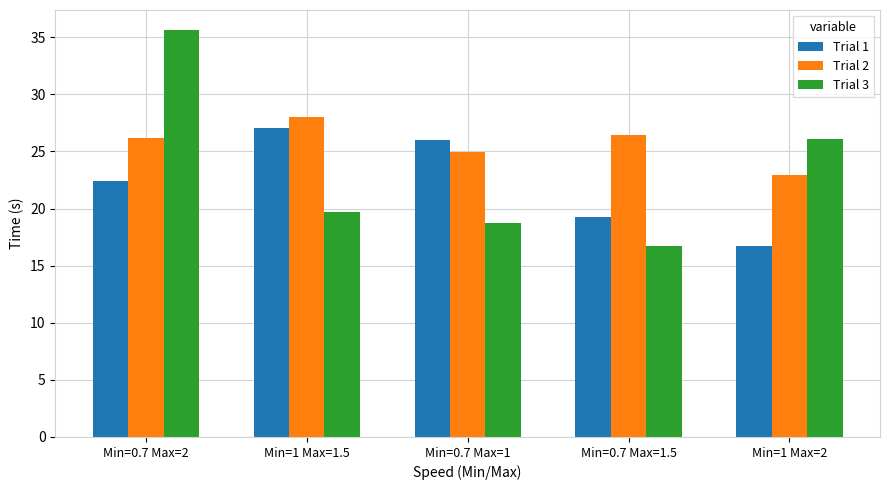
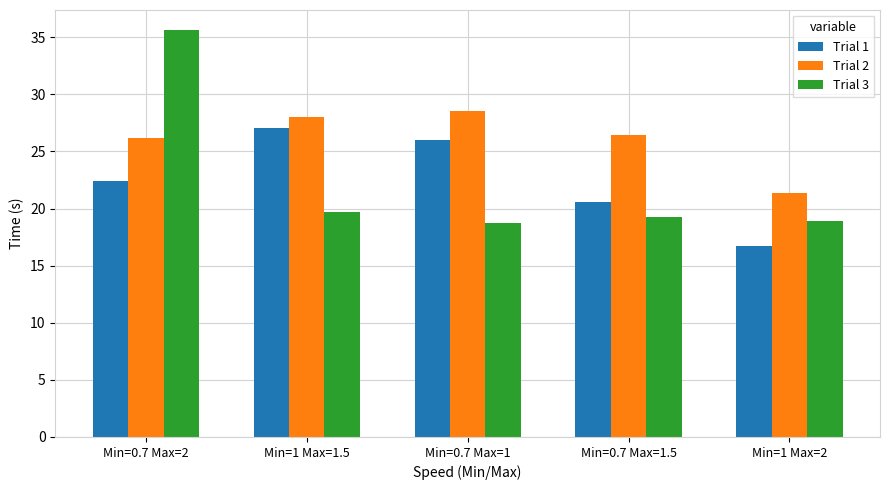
  {
    "Trial 1": {
      "Min=0.7 Max=2": 22.4,
      "Min=1 Max=1.5": 27.1,
      "Min=0.7 Max=1": 26.0,
-     "Min=0.7 Max=1.5": 19.2,
+     "Min=0.7 Max=1.5": 20.6,
      "Min=1 Max=2": 16.7
    },
    "Trial 2": {
      "Min=0.7 Max=2": 26.2,
      "Min=1 Max=1.5": 28.0,
-     "Min=0.7 Max=1": 24.9,
+     "Min=0.7 Max=1": 28.5,
      "Min=0.7 Max=1.5": 26.4,
-     "Min=1 Max=2": 22.9
+     "Min=1 Max=2": 21.3
    },
    "Trial 3": {
      "Min=0.7 Max=2": 35.6,
      "Min=1 Max=1.5": 19.7,
      "Min=0.7 Max=1": 18.7,
-     "Min=0.7 Max=1.5": 16.8,
-     "Min=1 Max=2": 26.1
+     "Min=0.7 Max=1.5": 19.3,
+     "Min=1 Max=2": 18.9
    }
  }
